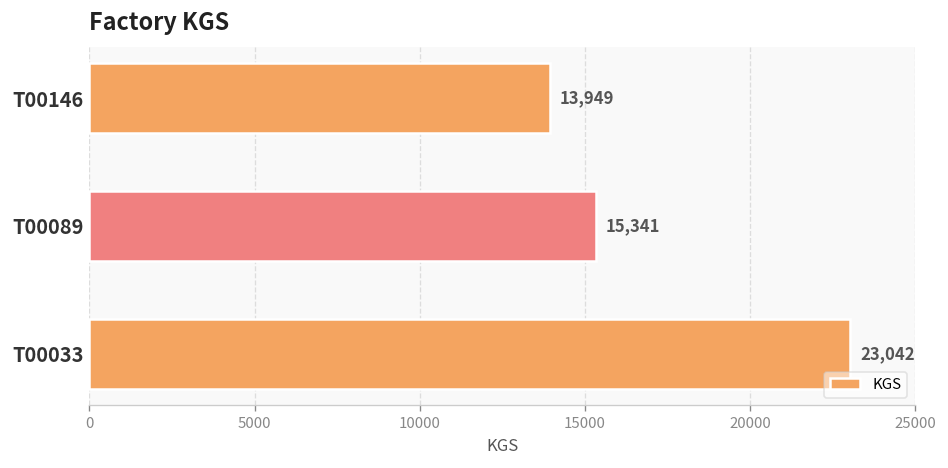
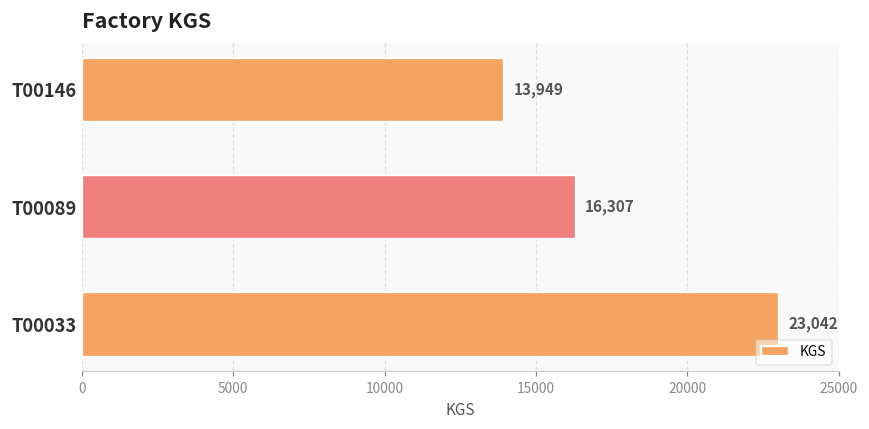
  {
    "T00146": "13,949",
-   "T00089": "15,341",
+   "T00089": "16,307",
    "T00033": "23,042"
  }
